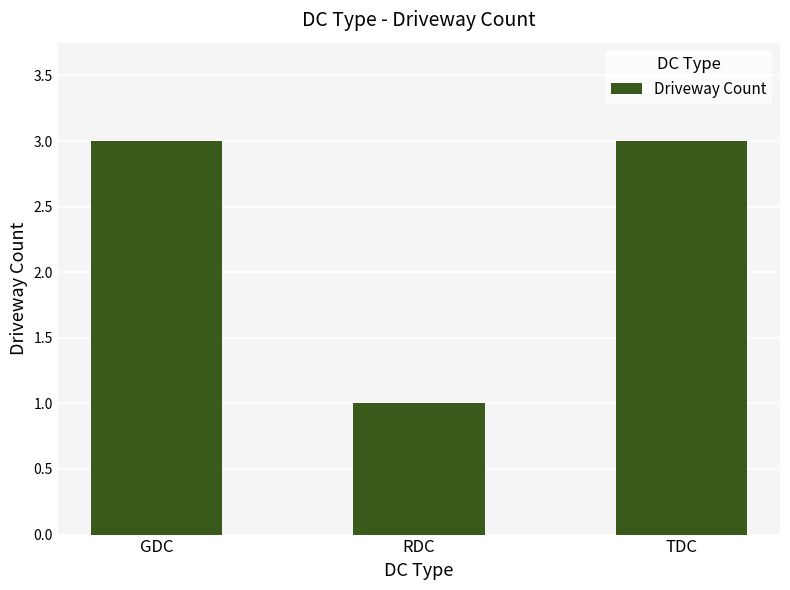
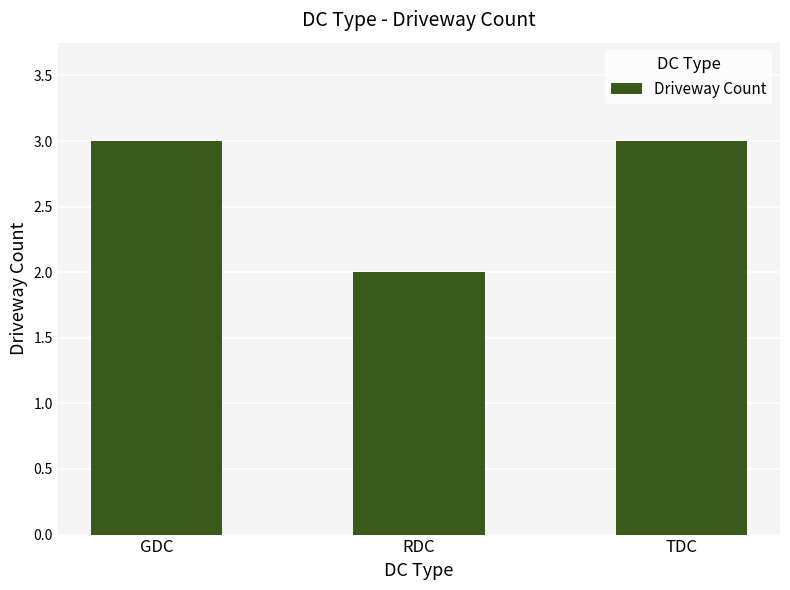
  {
    "GDC": 3,
-   "RDC": 1,
+   "RDC": 2,
    "TDC": 3
  }
